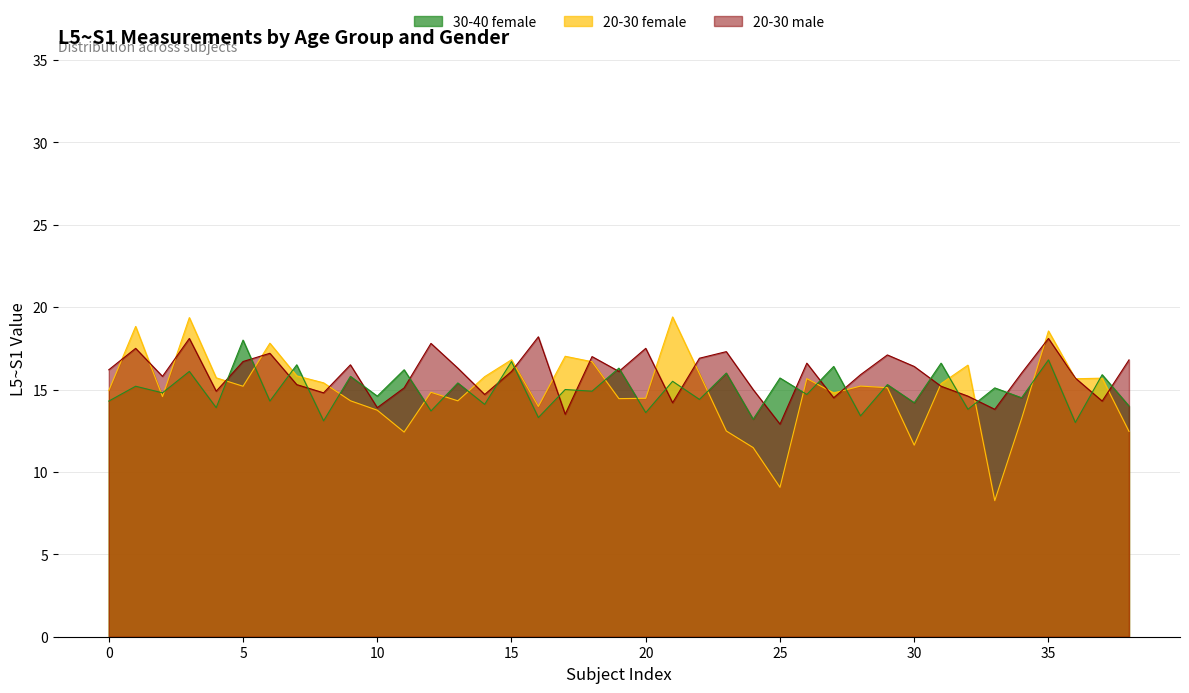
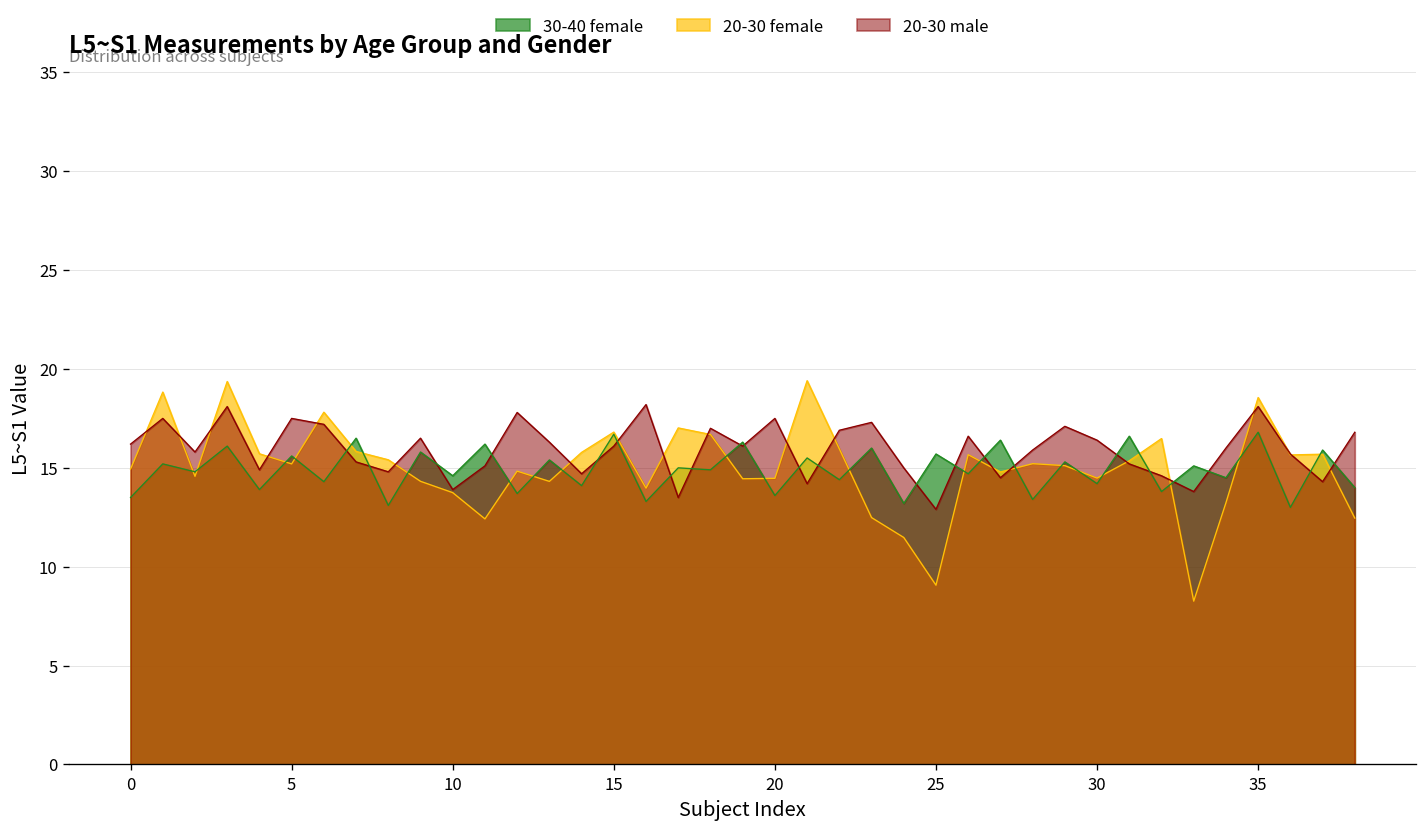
  {
    "30-40 female": {
-     "0": 14.3,
-     "5": 18.0,
+     "0": 13.5,
+     "5": 15.6,
      "10": 14.6,
      "20": 13.6,
      "25": 15.7,
      "30": 14.2,
      "35": 16.8
    },
    "20-30 female": {
      "0": 14.9,
      "5": 15.2,
      "10": 13.7,
      "20": 14.5,
      "25": 9.1,
-     "30": 11.6,
+     "30": 14.5,
      "35": 18.6
    },
    "20-30 male": {
      "0": 16.2,
-     "5": 16.7,
+     "5": 17.5,
      "10": 13.9,
      "15": 16.1,
      "20": 17.5,
      "25": 12.9,
      "30": 16.4,
      "35": 18.1
    }
  }
